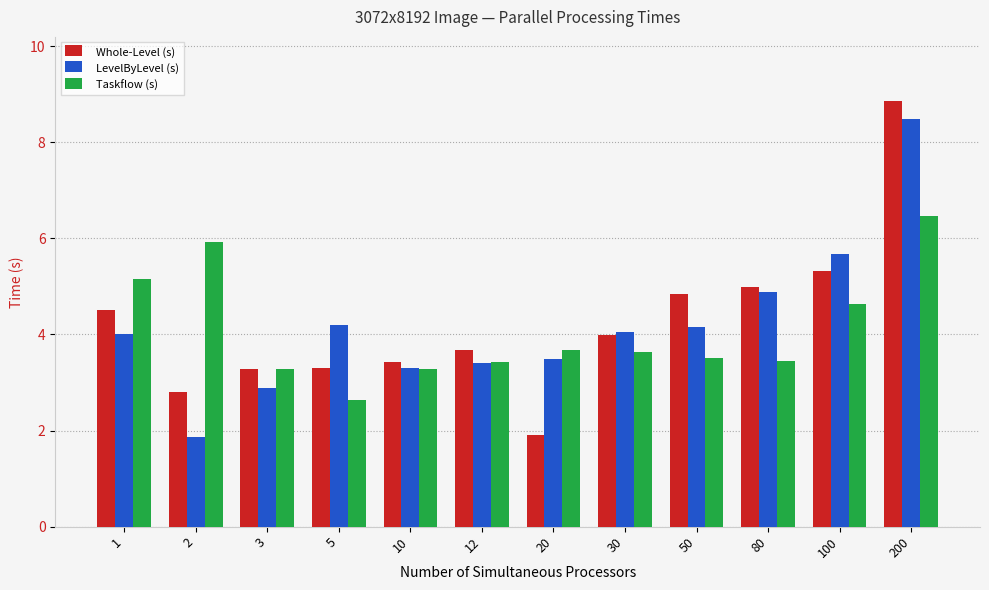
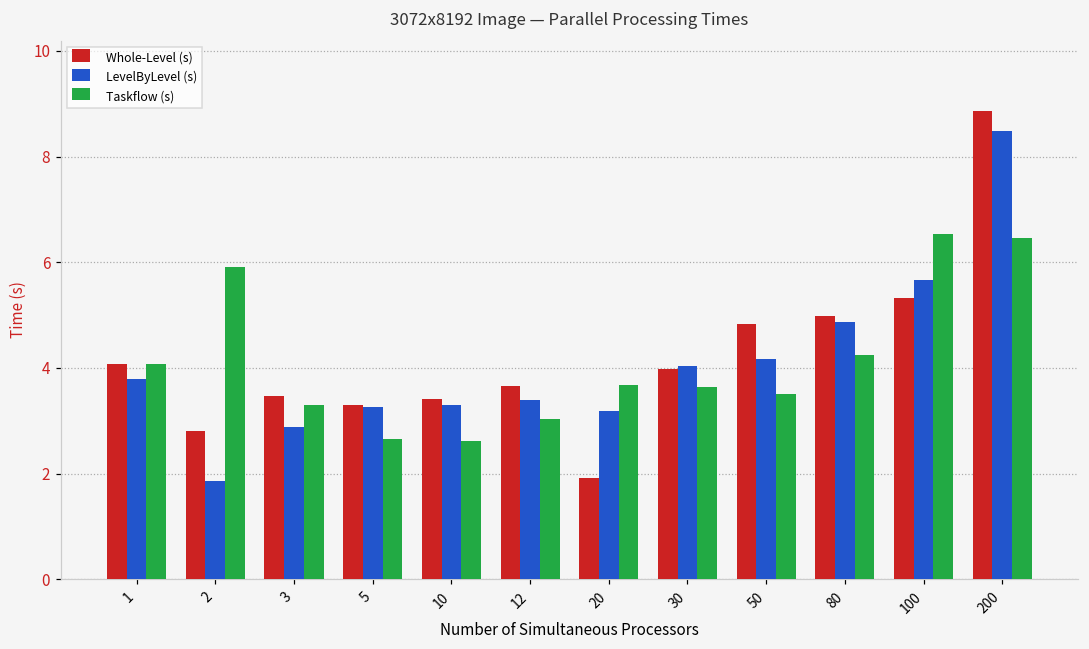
  {
    "Whole-Level (s)": {
-     "1": 4.5,
+     "1": 4.1,
      "2": 2.8,
-     "3": 3.3,
+     "3": 3.5,
      "5": 3.3,
      "10": 3.4,
      "12": 3.7,
      "20": 1.9,
      "30": 4.0,
      "50": 4.8,
      "80": 5.0,
      "100": 5.3,
      "200": 8.9
    },
    "LevelByLevel (s)": {
-     "1": 4.0,
+     "1": 3.8,
      "2": 1.9,
      "3": 2.9,
-     "5": 4.2,
+     "5": 3.3,
      "10": 3.3,
      "12": 3.4,
-     "20": 3.5,
+     "20": 3.2,
      "30": 4.0,
      "50": 4.2,
      "80": 4.9,
      "100": 5.7,
      "200": 8.5
    },
    "Taskflow (s)": {
-     "1": 5.2,
+     "1": 4.1,
      "2": 5.9,
      "3": 3.3,
      "5": 2.6,
-     "10": 3.3,
-     "12": 3.4,
+     "10": 2.6,
+     "12": 3.0,
      "20": 3.7,
      "30": 3.6,
      "50": 3.5,
-     "80": 3.4,
-     "100": 4.6,
+     "80": 4.2,
+     "100": 6.5,
      "200": 6.5
    }
  }
